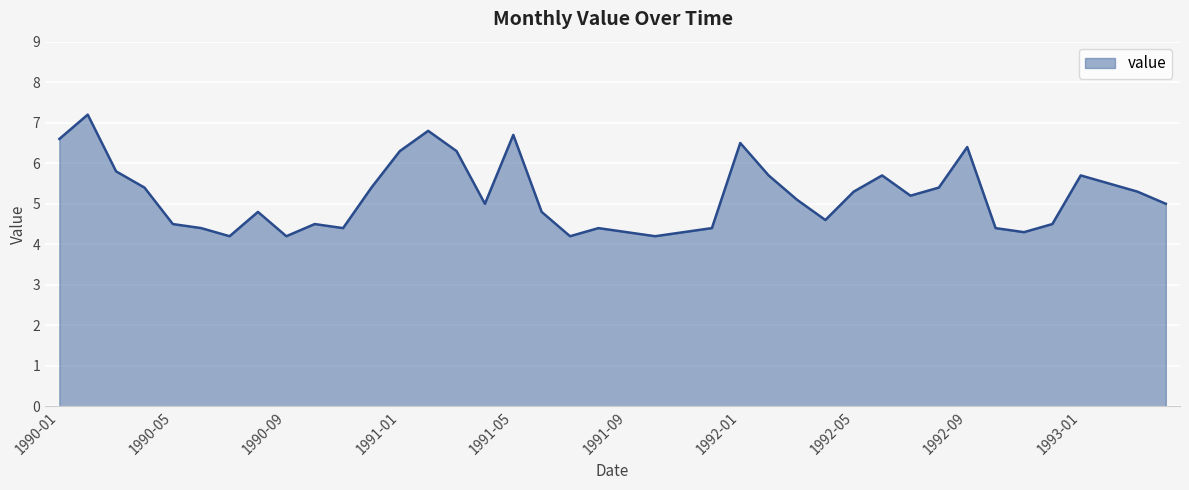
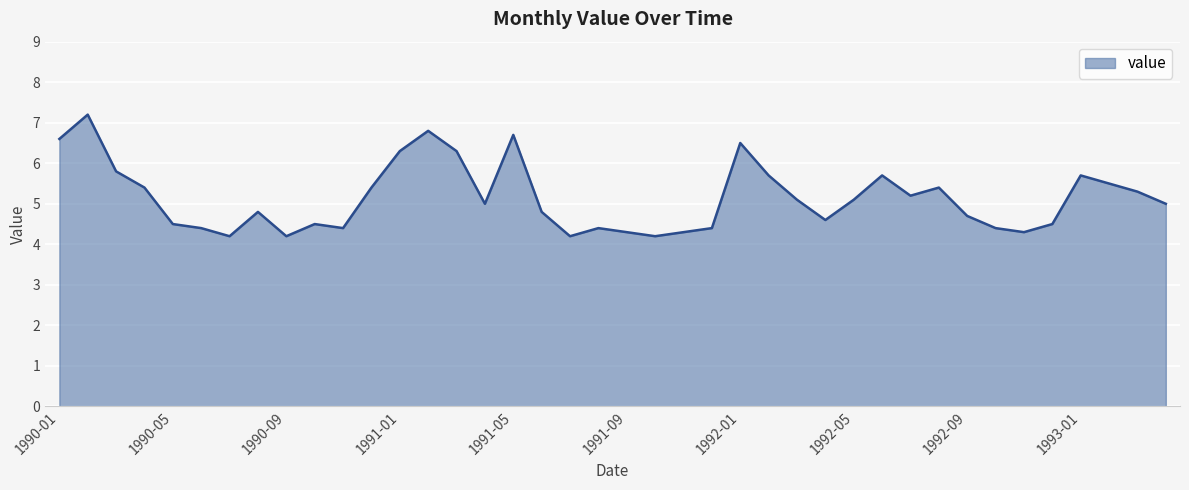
  {
    "1990-01": 6.6,
    "1990-05": 4.5,
    "1990-09": 4.2,
    "1991-01": 6.3,
    "1991-05": 6.7,
    "1991-09": 4.3,
    "1992-01": 6.5,
-   "1992-05": 5.3,
-   "1992-09": 6.4,
+   "1992-05": 5.1,
+   "1992-09": 4.7,
    "1993-01": 5.7
  }
